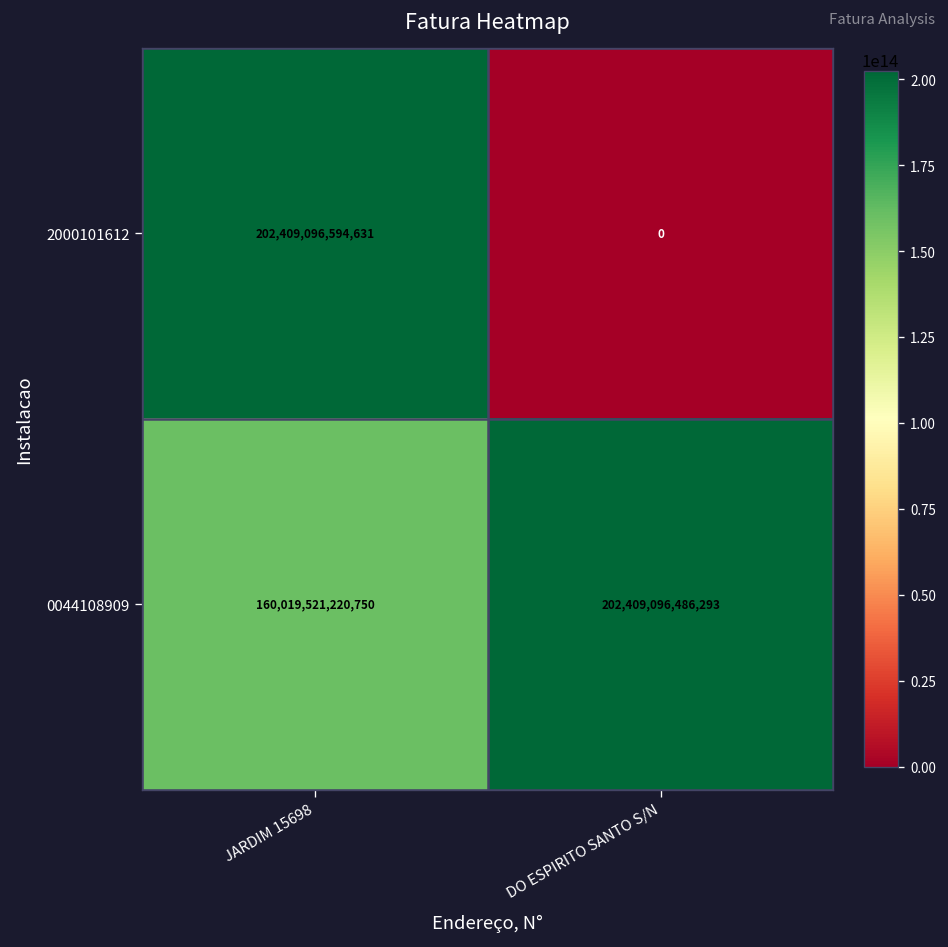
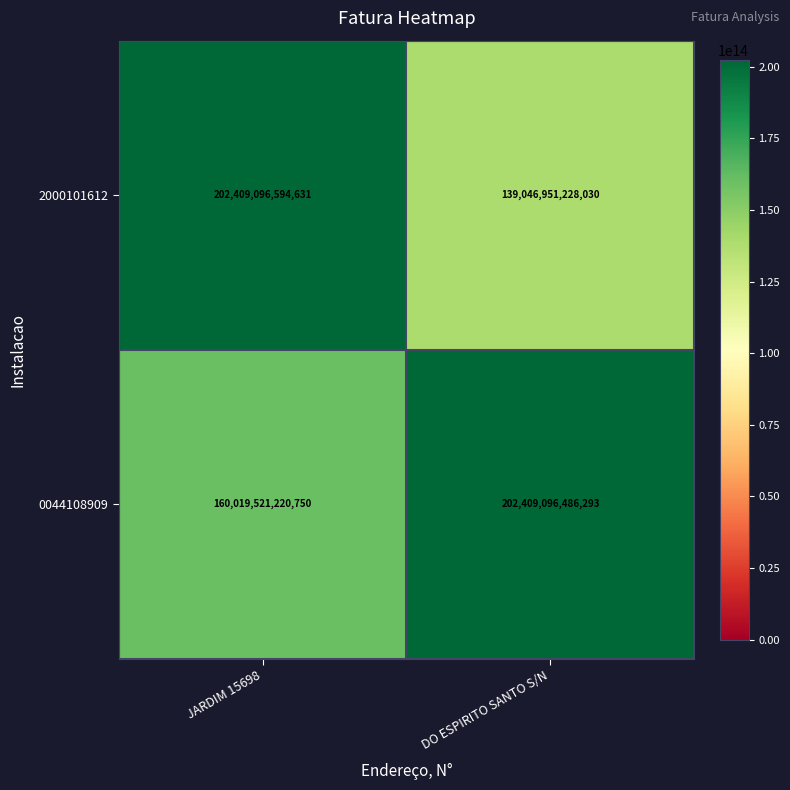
  {
    "2000101612": {
      "JARDIM 15698": "202,409,096,594,631",
-     "DO ESPIRITO SANTO S/N": "0"
+     "DO ESPIRITO SANTO S/N": "139,046,951,228,030"
    },
    "0044108909": {
      "JARDIM 15698": "160,019,521,220,750",
      "DO ESPIRITO SANTO S/N": "202,409,096,486,293"
    }
  }
